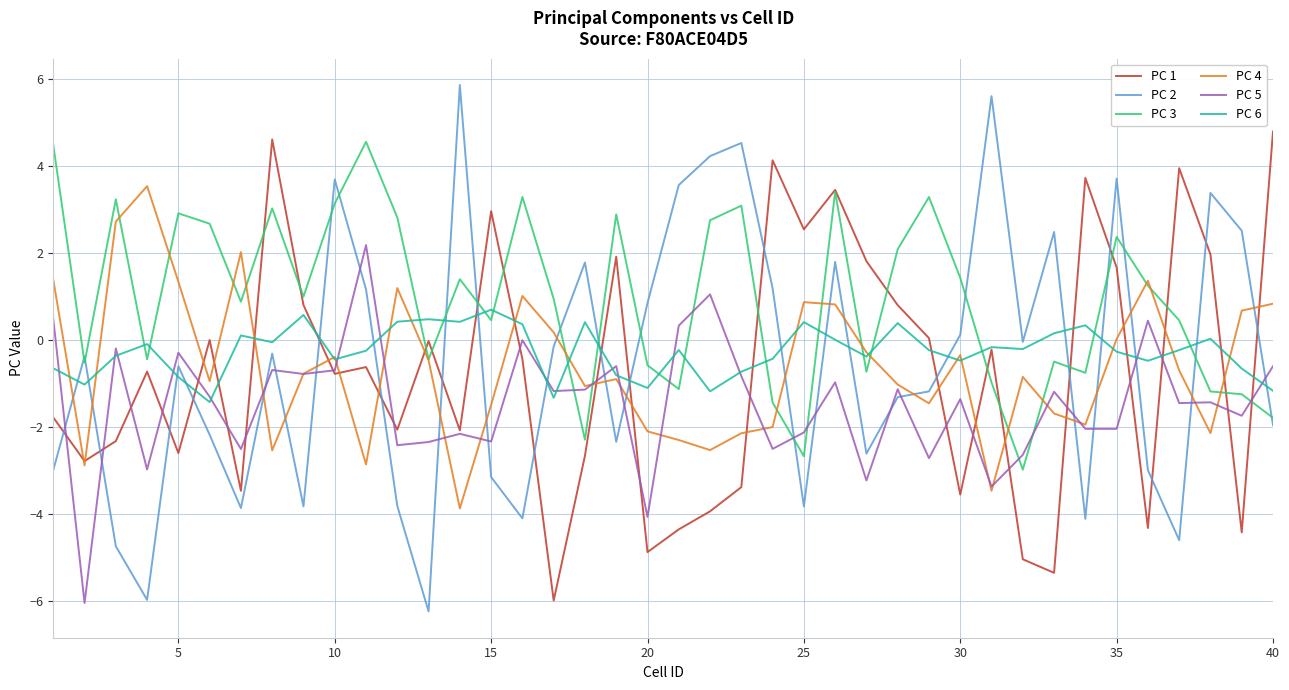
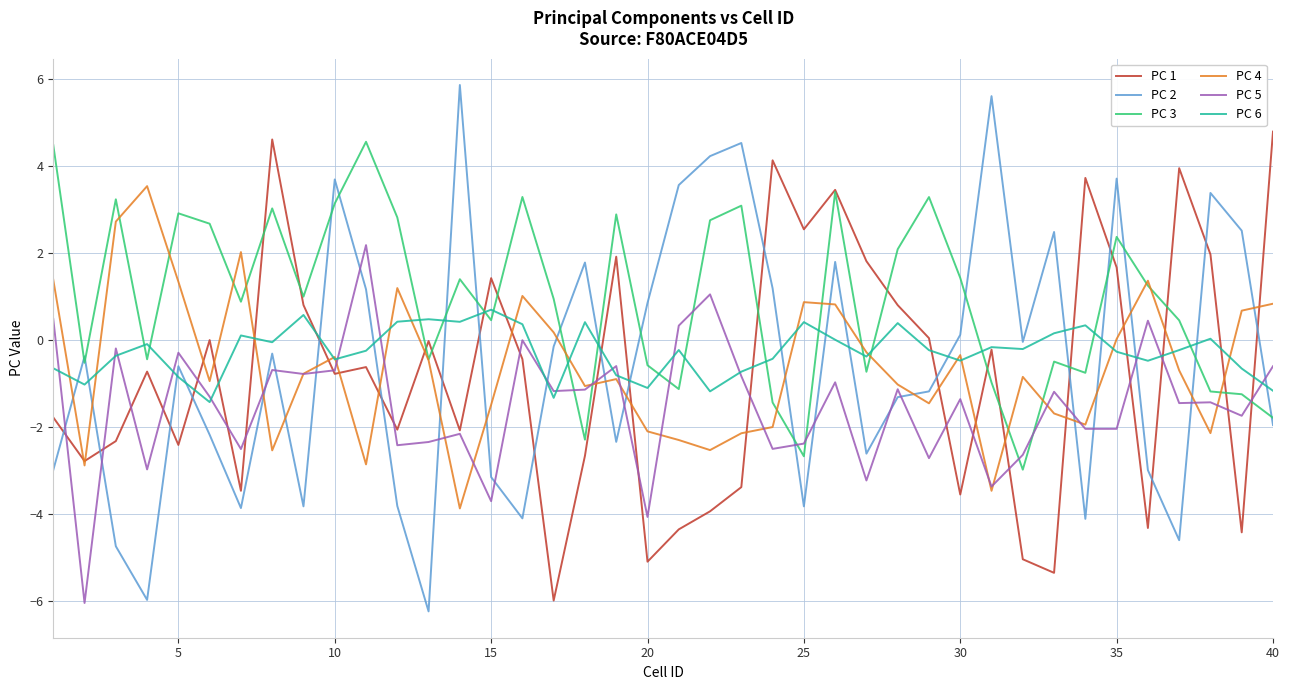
  {
    "PC 1": {
-     "5": -2.6,
+     "5": -2.4,
      "10": -0.8,
-     "15": 3.0,
-     "20": -4.9,
+     "15": 1.4,
+     "20": -5.1,
      "25": 2.5,
      "30": -3.6,
      "35": 1.7,
      "40": 4.8
    },
    "PC 2": {
      "5": -0.6,
      "10": 3.7,
      "15": -3.2,
      "20": 0.8,
      "25": -3.8,
      "30": 0.1,
      "35": 3.7,
      "40": -2.0
    },
    "PC 4": {
      "5": 1.3,
      "15": -1.5,
      "20": -2.1,
      "25": 0.9,
      "30": -0.4,
      "35": 0.0,
      "40": 0.8
    },
    "PC 5": {
      "5": -0.3,
      "10": -0.7,
-     "15": -2.3,
+     "15": -3.7,
      "20": -4.1,
-     "25": -2.1,
+     "25": -2.4,
      "30": -1.4,
      "35": -2.1,
      "40": -0.6
    }
  }
